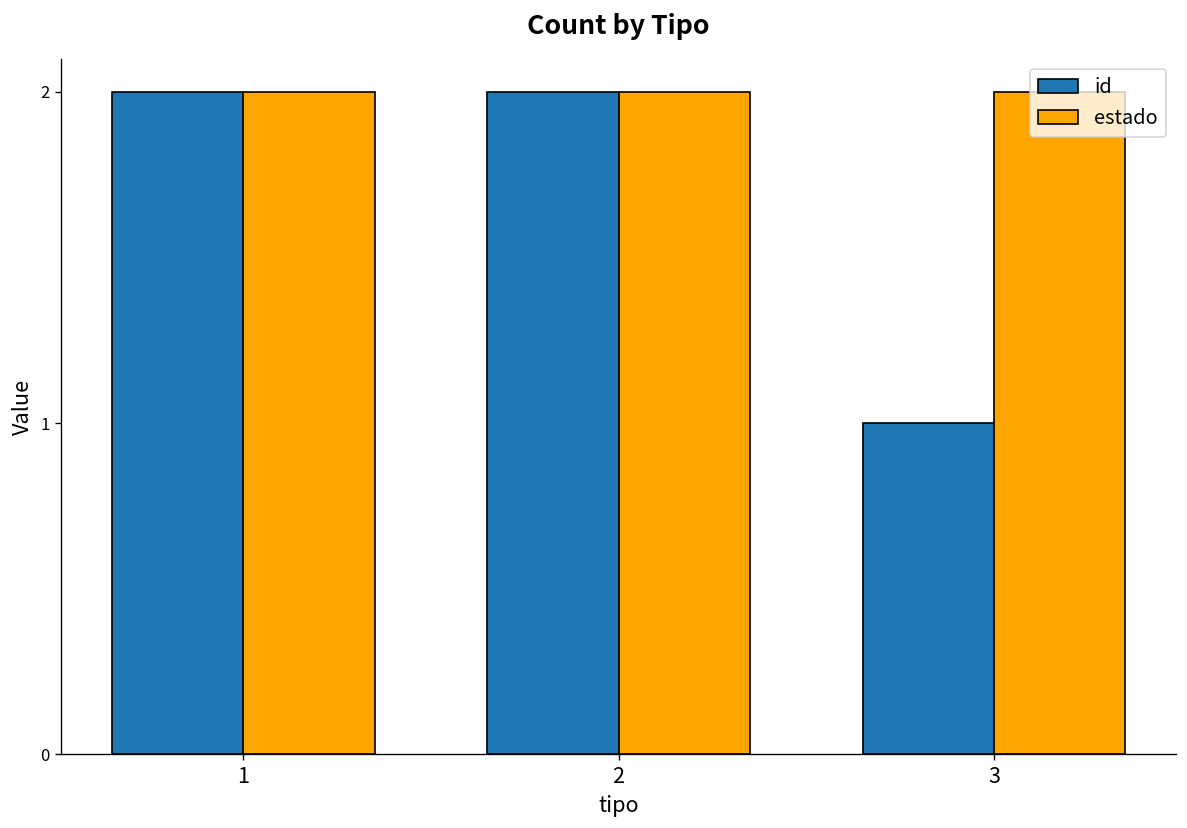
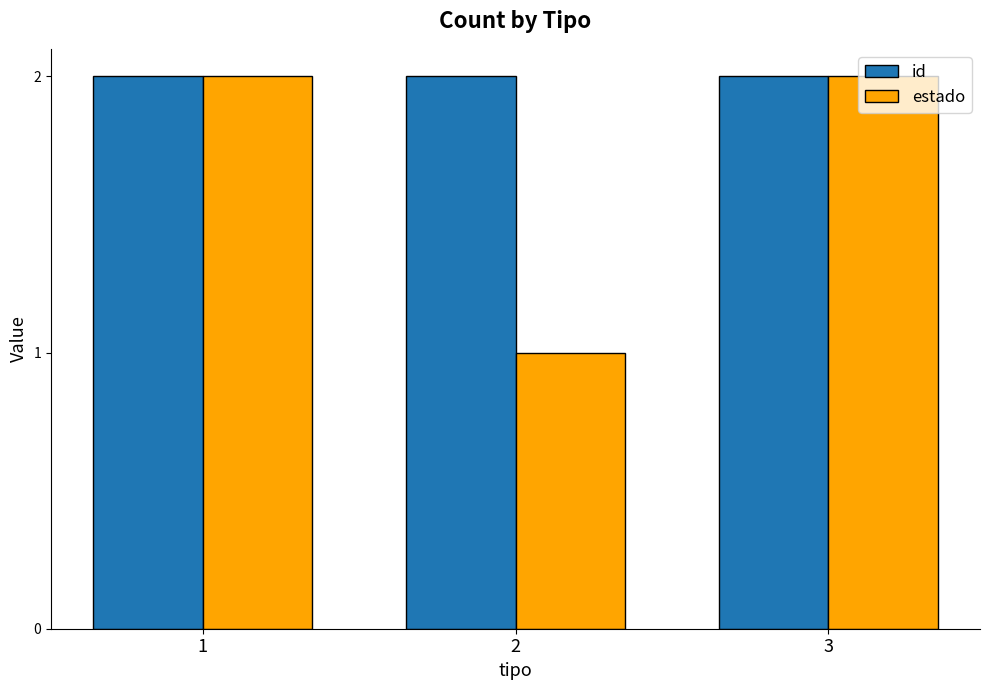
  {
    "id": {
      "1": 2,
      "2": 2,
-     "3": 1
+     "3": 2
    },
    "estado": {
      "1": 2,
-     "2": 2
+     "2": 1
    }
  }
